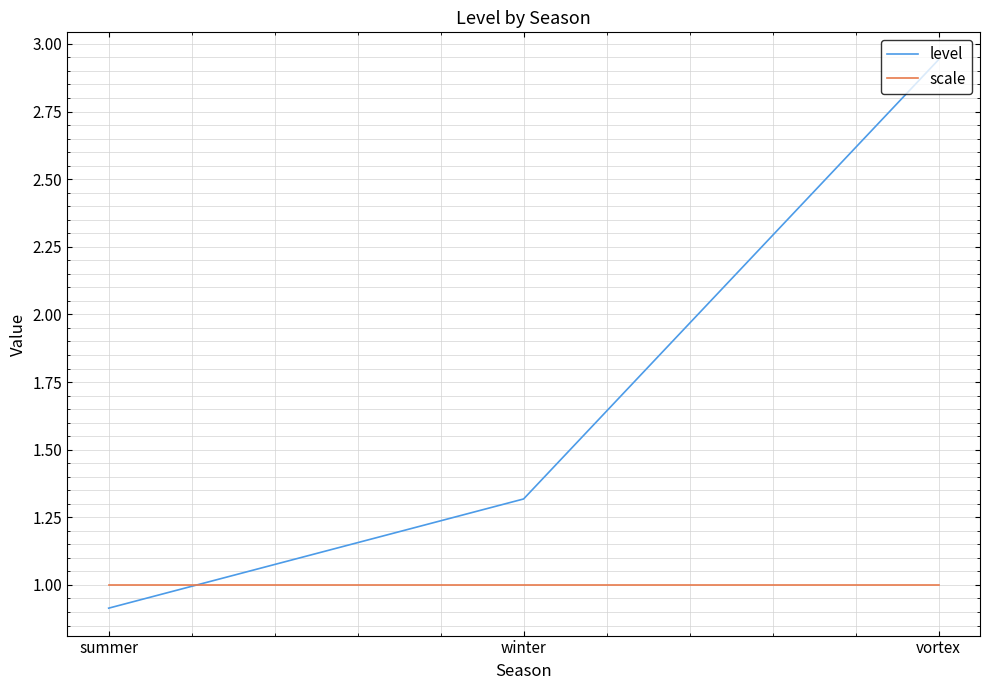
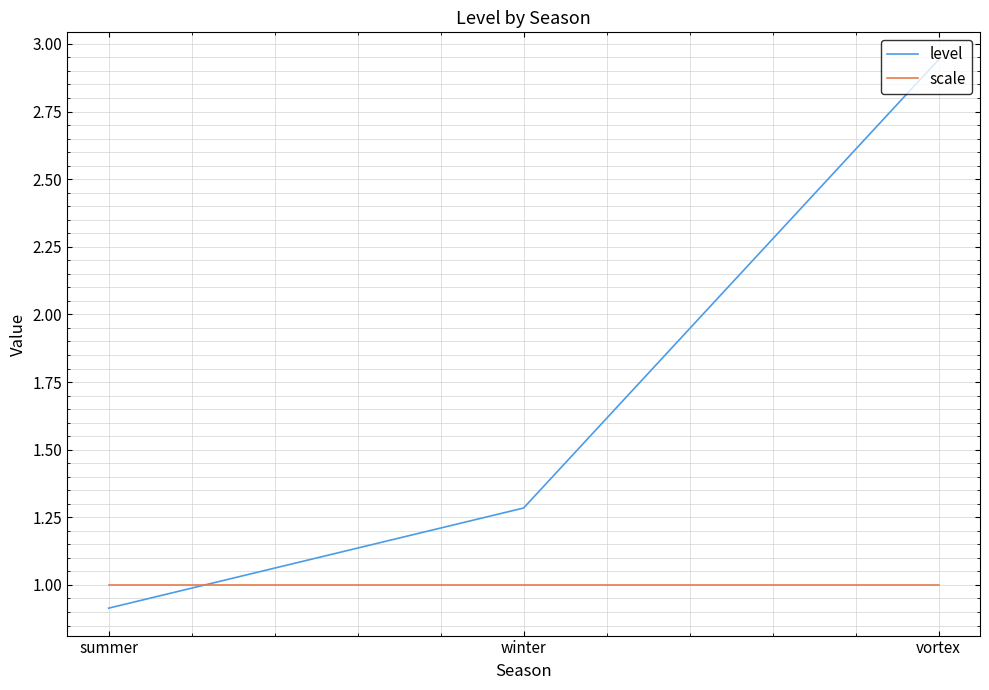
  {
    "level": {
      "summer": 0.91,
-     "winter": 1.32
+     "winter": 1.28
    },
    "scale": {
      "summer": 1.00,
      "winter": 1.00,
      "vortex": 1.00
    }
  }
